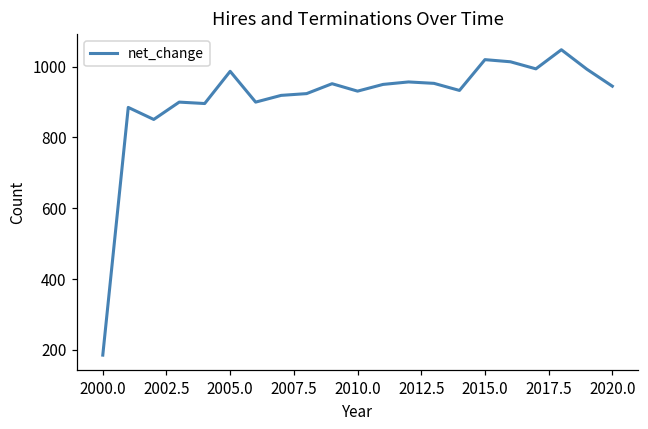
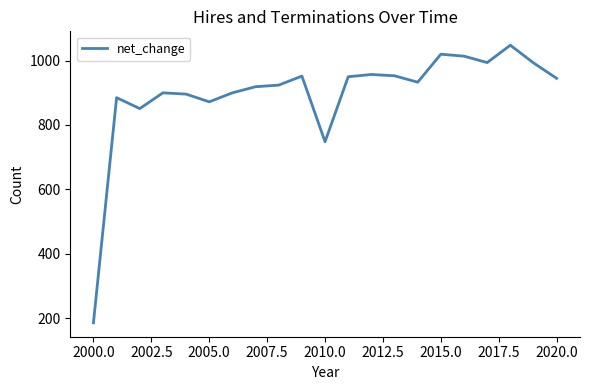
  {
    "2000.0": 190,
-   "2005.0": 990,
-   "2010.0": 930,
+   "2005.0": 870,
+   "2010.0": 750,
    "2015.0": 1020,
    "2020.0": 950
  }
